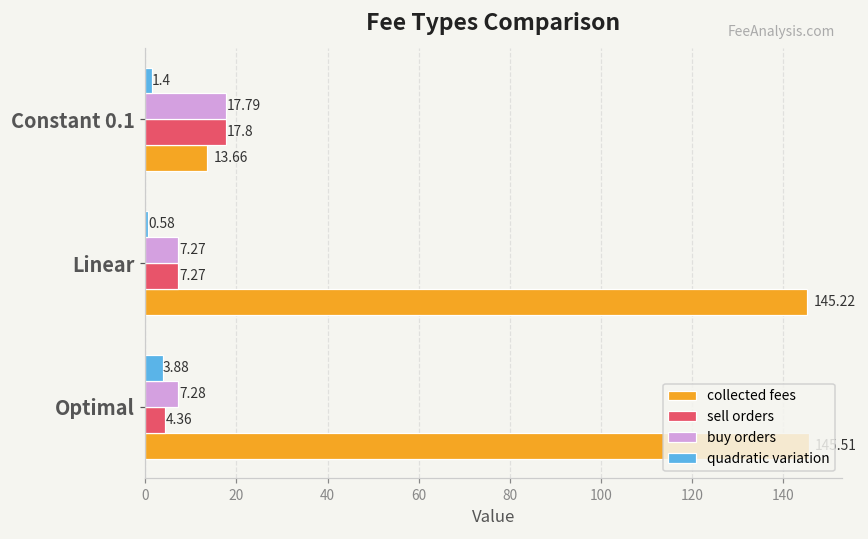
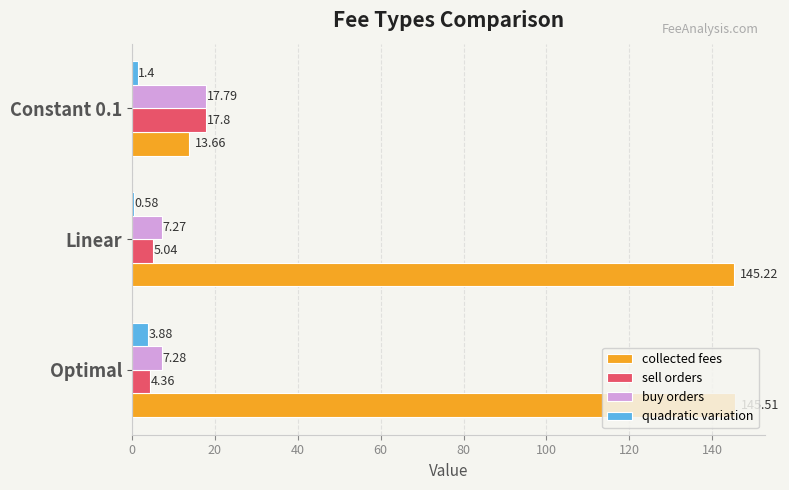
  {
    "collected fees": {
      "Constant 0.1": 13.66,
      "Linear": 145.22
    },
    "sell orders": {
      "Constant 0.1": 17.8,
-     "Linear": 7.27,
+     "Linear": 5.04,
      "Optimal": 4.36
    },
    "buy orders": {
      "Constant 0.1": 17.79,
      "Linear": 7.27,
      "Optimal": 7.28
    },
    "quadratic variation": {
      "Constant 0.1": 1.4,
      "Linear": 0.58,
      "Optimal": 3.88
    }
  }
